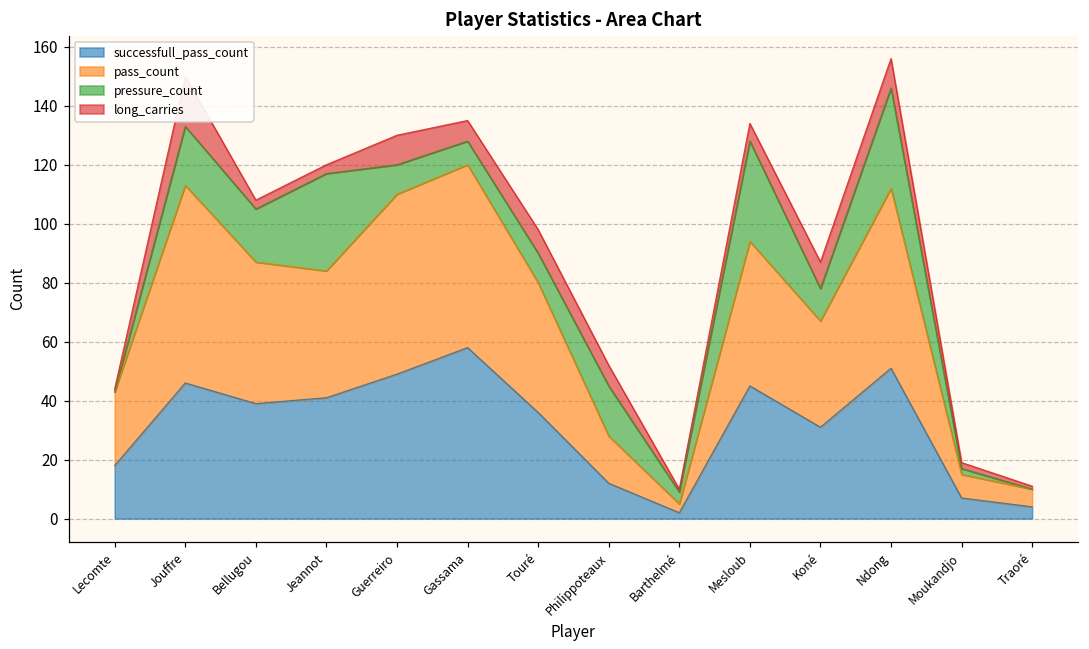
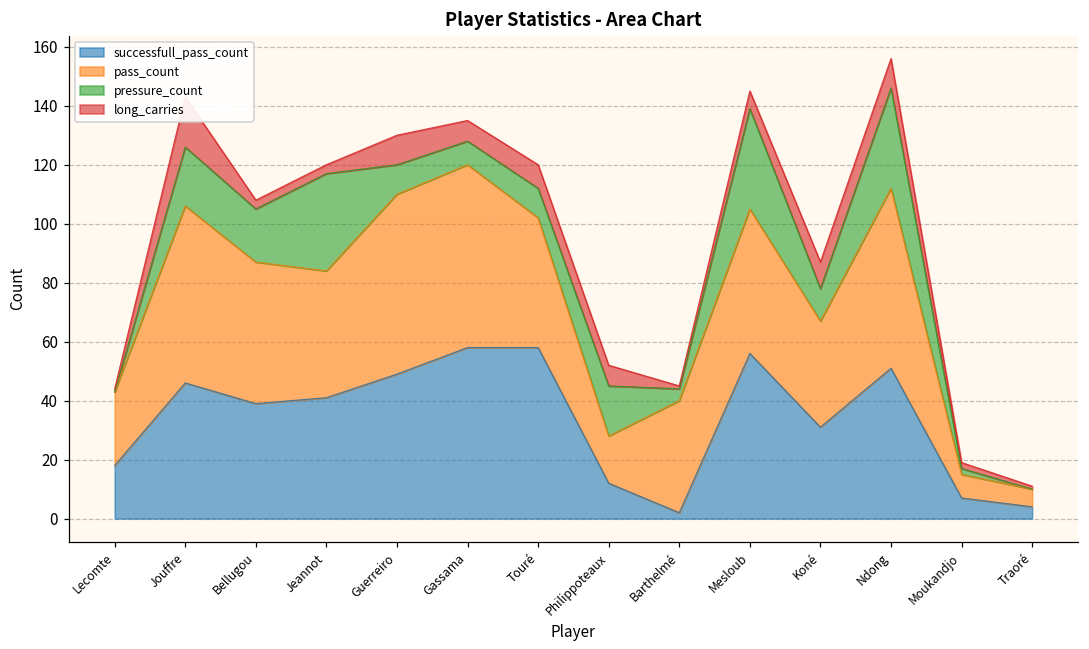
  {
    "successfull_pass_count": {
      "Lecomte": 18,
      "Jouffre": 46,
      "Bellugou": 39,
      "Jeannot": 41,
      "Guerreiro": 49,
      "Gassama": 58,
-     "Touré": 36,
+     "Touré": 58,
      "Philippoteaux": 12,
      "Barthelmé": 2,
-     "Mesloub": 45,
+     "Mesloub": 56,
      "Koné": 31,
      "Ndong": 51,
      "Moukandjo": 7,
      "Traoré": 4
    },
    "pass_count": {
-     "Jouffre": 67,
+     "Jouffre": 60,
      "Bellugou": 48,
      "Jeannot": 43,
      "Guerreiro": 61,
      "Gassama": 62,
      "Touré": 44,
      "Philippoteaux": 16,
-     "Barthelmé": 3,
+     "Barthelmé": 38,
      "Mesloub": 49,
      "Koné": 36,
      "Ndong": 61,
      "Moukandjo": 8
    },
    "pressure_count": {
      "Jouffre": 20,
      "Bellugou": 18,
      "Jeannot": 33,
      "Guerreiro": 10,
      "Gassama": 8,
      "Touré": 10,
      "Philippoteaux": 17,
      "Barthelmé": 4,
      "Mesloub": 34,
      "Koné": 11,
      "Ndong": 34,
      "Moukandjo": 2
    },
    "long_carries": {
      "Lecomte": 1,
      "Bellugou": 3,
      "Jeannot": 3,
      "Guerreiro": 10,
      "Gassama": 7,
      "Touré": 8,
      "Philippoteaux": 7,
      "Barthelmé": 1,
      "Mesloub": 6,
      "Koné": 9,
      "Ndong": 10,
      "Moukandjo": 2,
      "Traoré": 1
    }
  }
